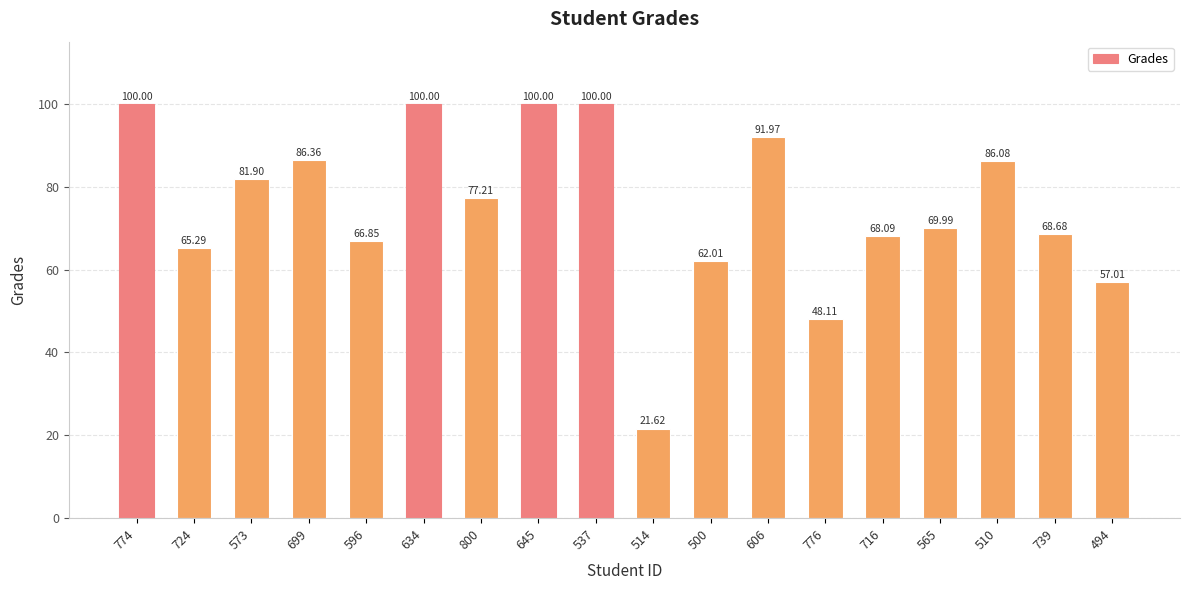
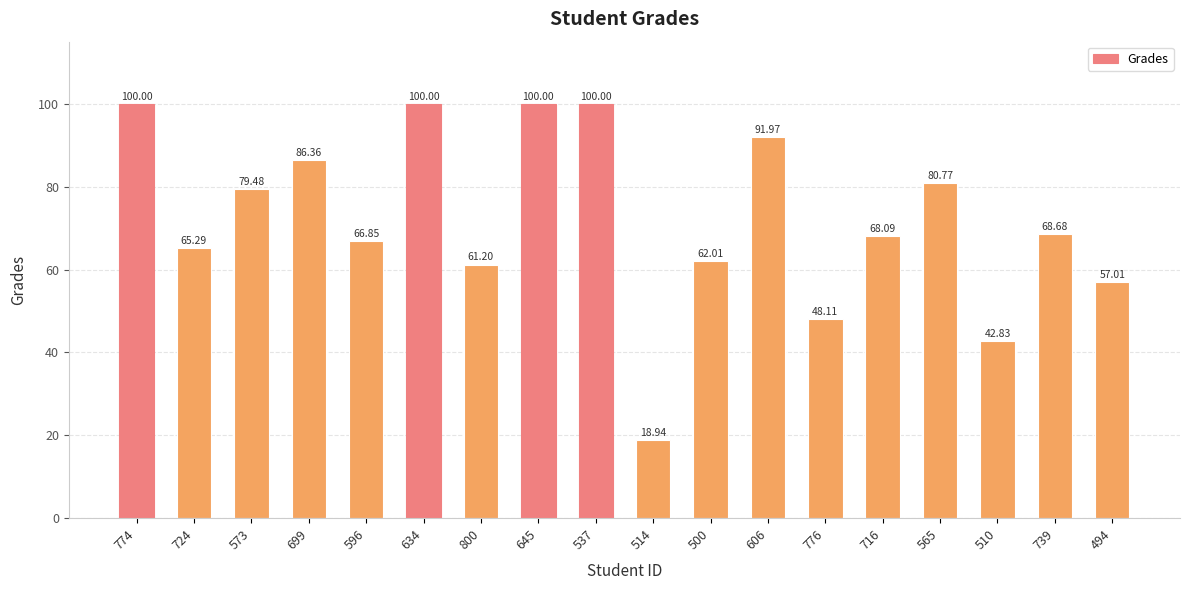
  {
    "774": 100.00,
    "724": 65.29,
-   "573": 81.90,
+   "573": 79.48,
    "699": 86.36,
    "596": 66.85,
    "634": 100.00,
-   "800": 77.21,
+   "800": 61.20,
    "645": 100.00,
    "537": 100.00,
-   "514": 21.62,
+   "514": 18.94,
    "500": 62.01,
    "606": 91.97,
    "776": 48.11,
    "716": 68.09,
-   "565": 69.99,
-   "510": 86.08,
+   "565": 80.77,
+   "510": 42.83,
    "739": 68.68,
    "494": 57.01
  }
